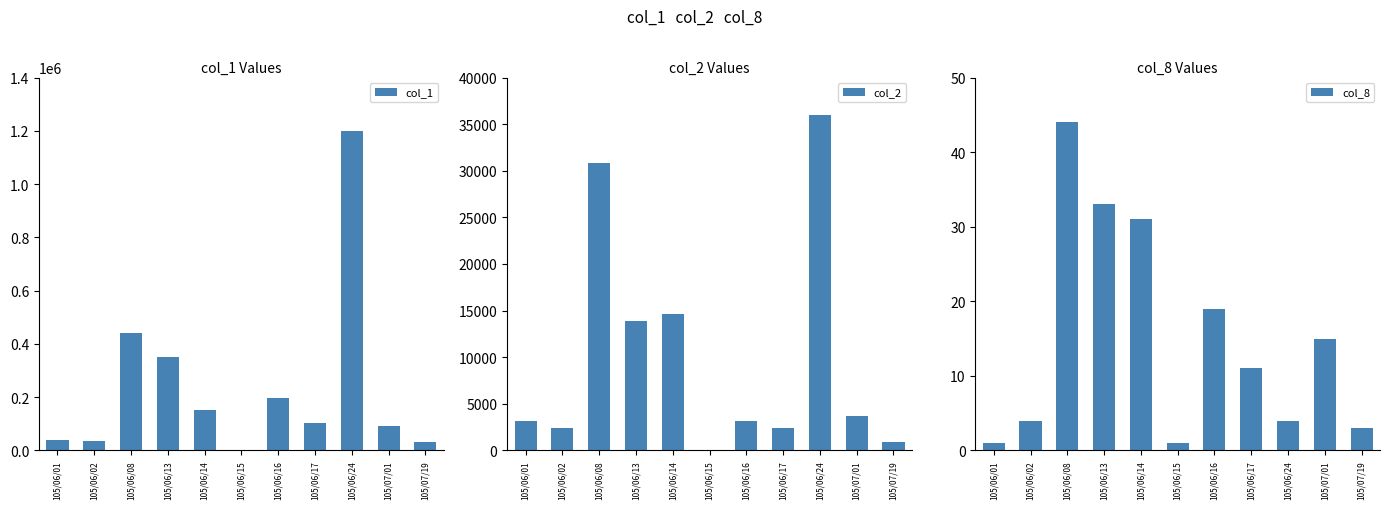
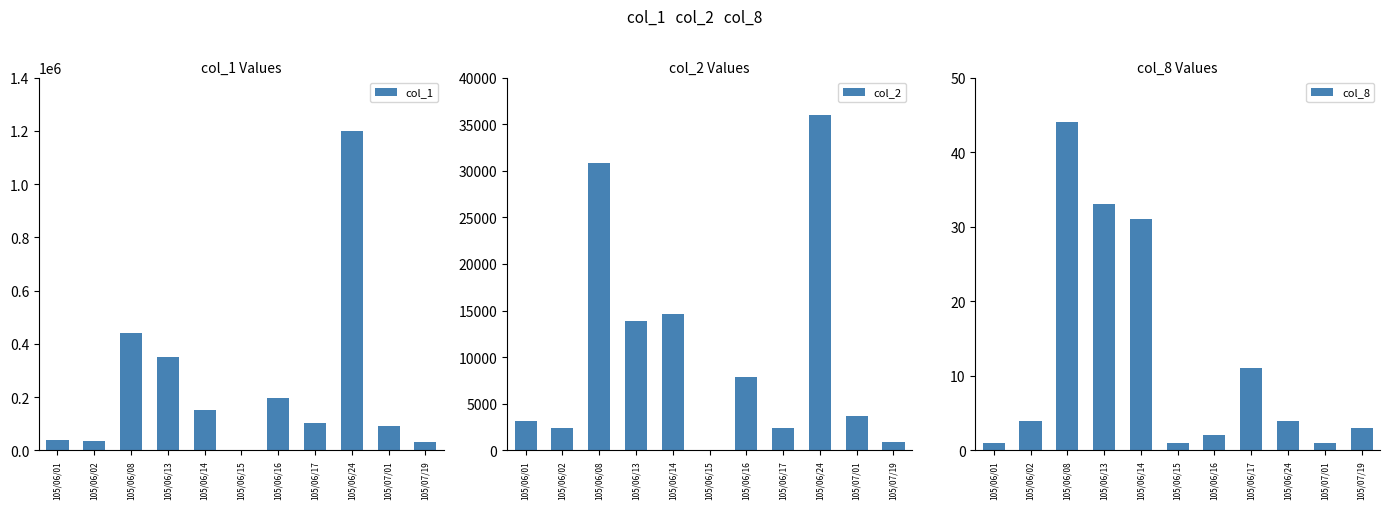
  {
    "col_1 Values": {
      "105/06/01": 40000,
      "105/06/02": 40000,
      "105/06/08": 440000,
      "105/06/13": 350000,
      "105/06/14": 150000,
      "105/06/16": 200000,
      "105/06/17": 100000,
      "105/06/24": 1200000,
      "105/07/01": 90000,
      "105/07/19": 30000
    },
    "col_2 Values": {
      "105/06/01": 3000,
      "105/06/02": 2000,
      "105/06/08": 31000,
      "105/06/13": 14000,
      "105/06/14": 15000,
-     "105/06/16": 3000,
+     "105/06/16": 8000,
      "105/06/17": 2000,
      "105/06/24": 36000,
      "105/07/01": 4000,
      "105/07/19": 1000
    },
    "col_8 Values": {
      "105/06/01": 1,
      "105/06/02": 4,
      "105/06/08": 44,
      "105/06/13": 33,
      "105/06/14": 31,
      "105/06/15": 1,
-     "105/06/16": 19,
+     "105/06/16": 2,
      "105/06/17": 11,
      "105/06/24": 4,
-     "105/07/01": 15,
+     "105/07/01": 1,
      "105/07/19": 3
    }
  }
